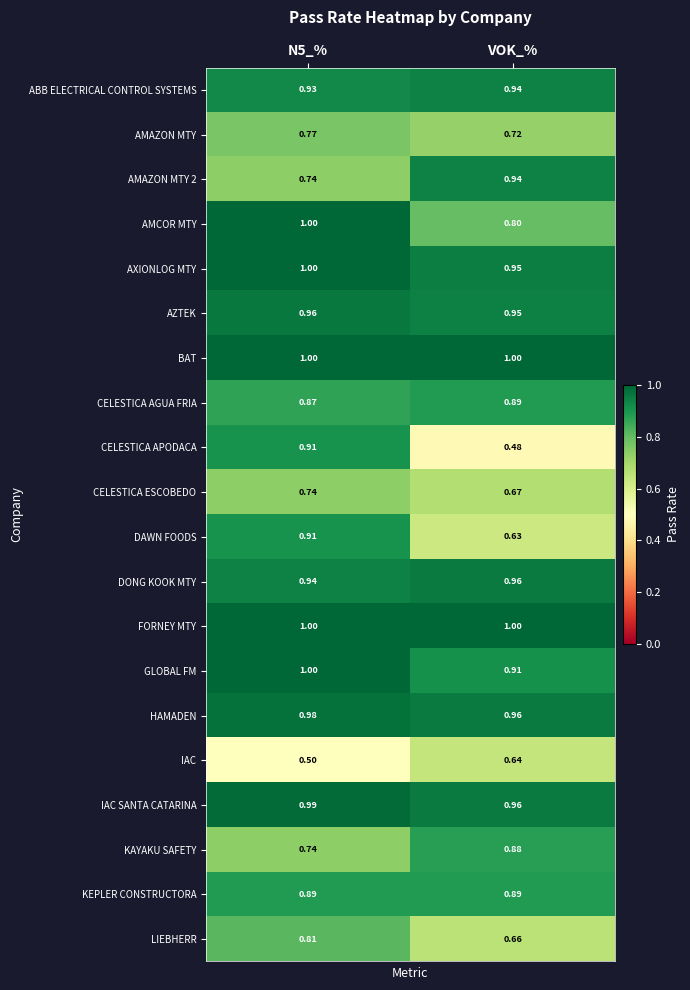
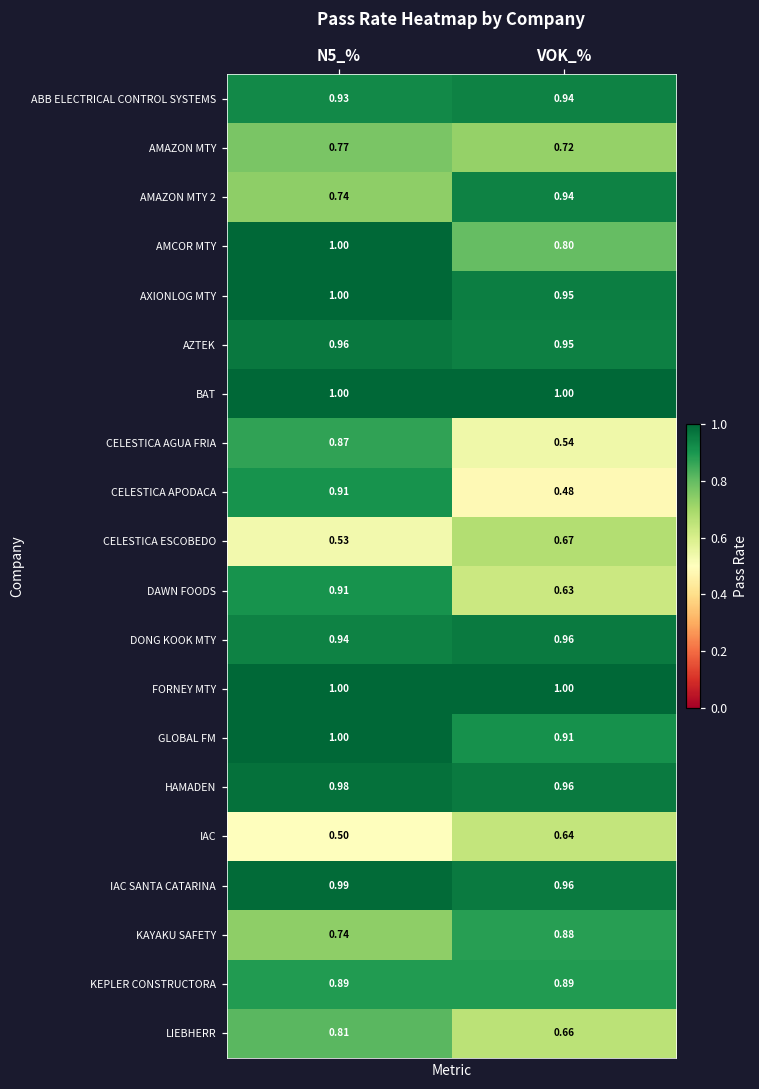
  {
    "ABB ELECTRICAL CONTROL SYSTEMS": {
      "N5_%": 0.93,
      "VOK_%": 0.94
    },
    "AMAZON MTY": {
      "N5_%": 0.77,
      "VOK_%": 0.72
    },
    "AMAZON MTY 2": {
      "N5_%": 0.74,
      "VOK_%": 0.94
    },
    "AMCOR MTY": {
      "N5_%": 1.00,
      "VOK_%": 0.80
    },
    "AXIONLOG MTY": {
      "N5_%": 1.00,
      "VOK_%": 0.95
    },
    "AZTEK": {
      "N5_%": 0.96,
      "VOK_%": 0.95
    },
    "BAT": {
      "N5_%": 1.00,
      "VOK_%": 1.00
    },
    "CELESTICA AGUA FRIA": {
      "N5_%": 0.87,
-     "VOK_%": 0.89
+     "VOK_%": 0.54
    },
    "CELESTICA APODACA": {
      "N5_%": 0.91,
      "VOK_%": 0.48
    },
    "CELESTICA ESCOBEDO": {
-     "N5_%": 0.74,
+     "N5_%": 0.53,
      "VOK_%": 0.67
    },
    "DAWN FOODS": {
      "N5_%": 0.91,
      "VOK_%": 0.63
    },
    "DONG KOOK MTY": {
      "N5_%": 0.94,
      "VOK_%": 0.96
    },
    "FORNEY MTY": {
      "N5_%": 1.00,
      "VOK_%": 1.00
    },
    "GLOBAL FM": {
      "N5_%": 1.00,
      "VOK_%": 0.91
    },
    "HAMADEN": {
      "N5_%": 0.98,
      "VOK_%": 0.96
    },
    "IAC": {
      "N5_%": 0.50,
      "VOK_%": 0.64
    },
    "IAC SANTA CATARINA": {
      "N5_%": 0.99,
      "VOK_%": 0.96
    },
    "KAYAKU SAFETY": {
      "N5_%": 0.74,
      "VOK_%": 0.88
    },
    "KEPLER CONSTRUCTORA": {
      "N5_%": 0.89,
      "VOK_%": 0.89
    },
    "LIEBHERR": {
      "N5_%": 0.81,
      "VOK_%": 0.66
    }
  }
